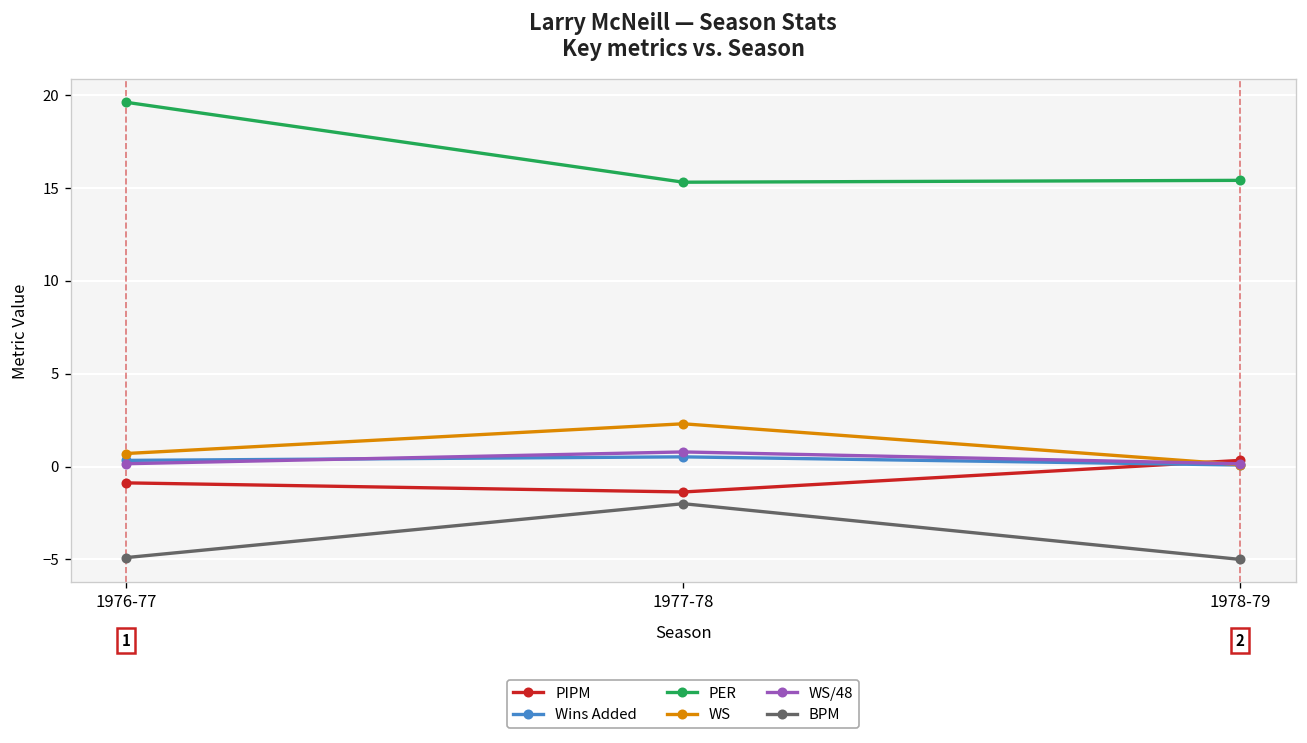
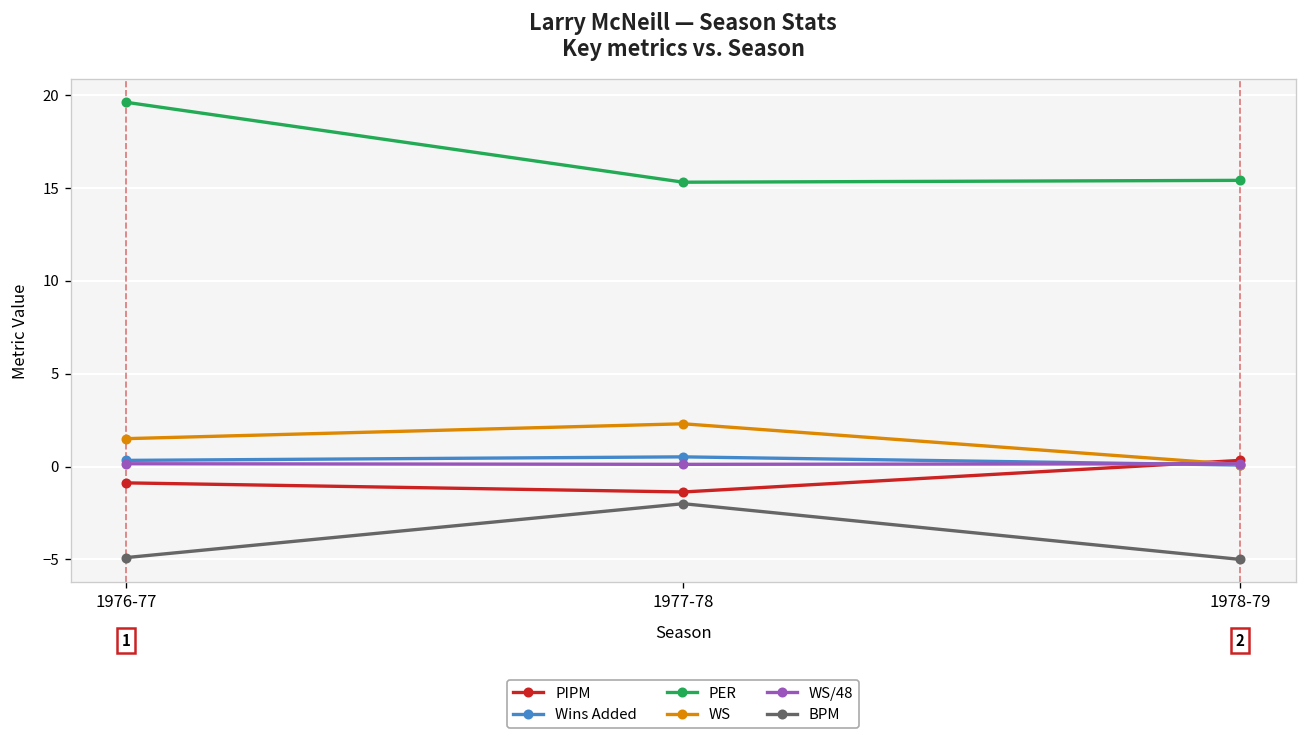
  {
    "PIPM": {
      "1976-77": -0.9,
      "1977-78": -1.4,
      "1978-79": 0.3
    },
    "Wins Added": {
      "1976-77": 0.3,
      "1977-78": 0.5
    },
    "PER": {
      "1976-77": 19.6,
      "1977-78": 15.3,
      "1978-79": 15.4
    },
    "WS": {
-     "1976-77": 0.7,
+     "1976-77": 1.5,
      "1977-78": 2.3
    },
    "WS/48": {
      "1976-77": 0.2,
-     "1977-78": 0.8
+     "1977-78": 0.1
    },
    "BPM": {
      "1976-77": -4.9,
      "1977-78": -2.0,
      "1978-79": -5.0
    }
  }
